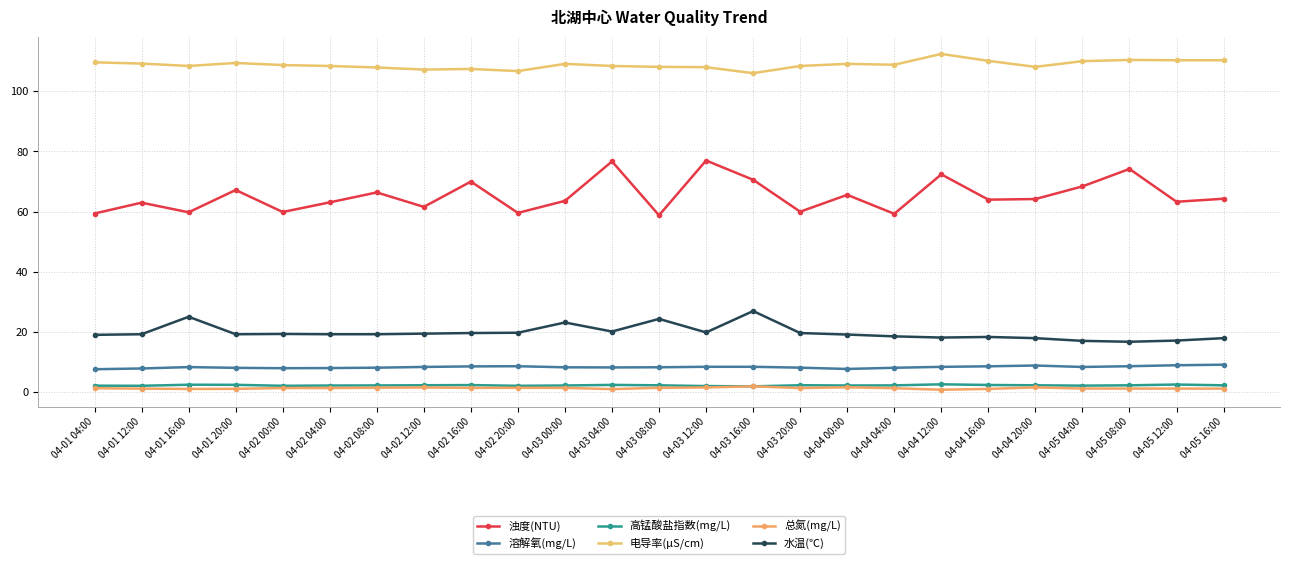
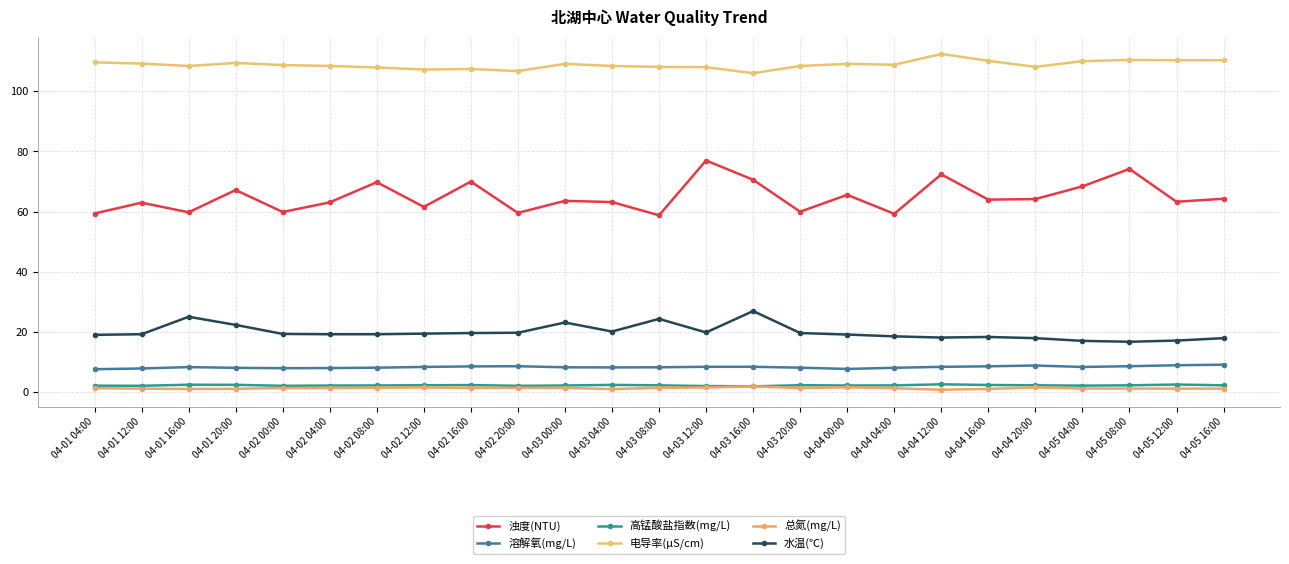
  {
    "浊度(NTU)": {
      "04-01 04:00": 59,
      "04-01 12:00": 63,
      "04-01 16:00": 60,
      "04-01 20:00": 67,
      "04-02 00:00": 60,
      "04-02 04:00": 63,
-     "04-02 08:00": 66,
+     "04-02 08:00": 70,
      "04-02 12:00": 62,
      "04-02 16:00": 70,
      "04-02 20:00": 60,
      "04-03 00:00": 64,
-     "04-03 04:00": 77,
+     "04-03 04:00": 63,
      "04-03 08:00": 59,
      "04-03 12:00": 77,
      "04-03 16:00": 71,
      "04-03 20:00": 60,
      "04-04 00:00": 66,
      "04-04 04:00": 59,
      "04-04 12:00": 72,
      "04-04 16:00": 64,
      "04-04 20:00": 64,
      "04-05 04:00": 68,
      "04-05 08:00": 74,
      "04-05 12:00": 63,
      "04-05 16:00": 64
    },
    "水温(℃)": {
      "04-01 04:00": 19,
      "04-01 12:00": 19,
      "04-01 16:00": 25,
-     "04-01 20:00": 19,
+     "04-01 20:00": 22,
      "04-02 00:00": 19,
      "04-02 04:00": 19,
      "04-02 08:00": 19,
      "04-02 12:00": 20,
      "04-02 16:00": 20,
      "04-02 20:00": 20,
      "04-03 00:00": 23,
      "04-03 04:00": 20,
      "04-03 08:00": 24,
      "04-03 12:00": 20,
      "04-03 16:00": 27,
      "04-03 20:00": 20,
      "04-04 00:00": 19,
      "04-04 04:00": 19,
      "04-04 12:00": 18,
      "04-04 16:00": 18,
      "04-04 20:00": 18,
      "04-05 04:00": 17,
      "04-05 08:00": 17,
      "04-05 12:00": 17,
      "04-05 16:00": 18
    }
  }
